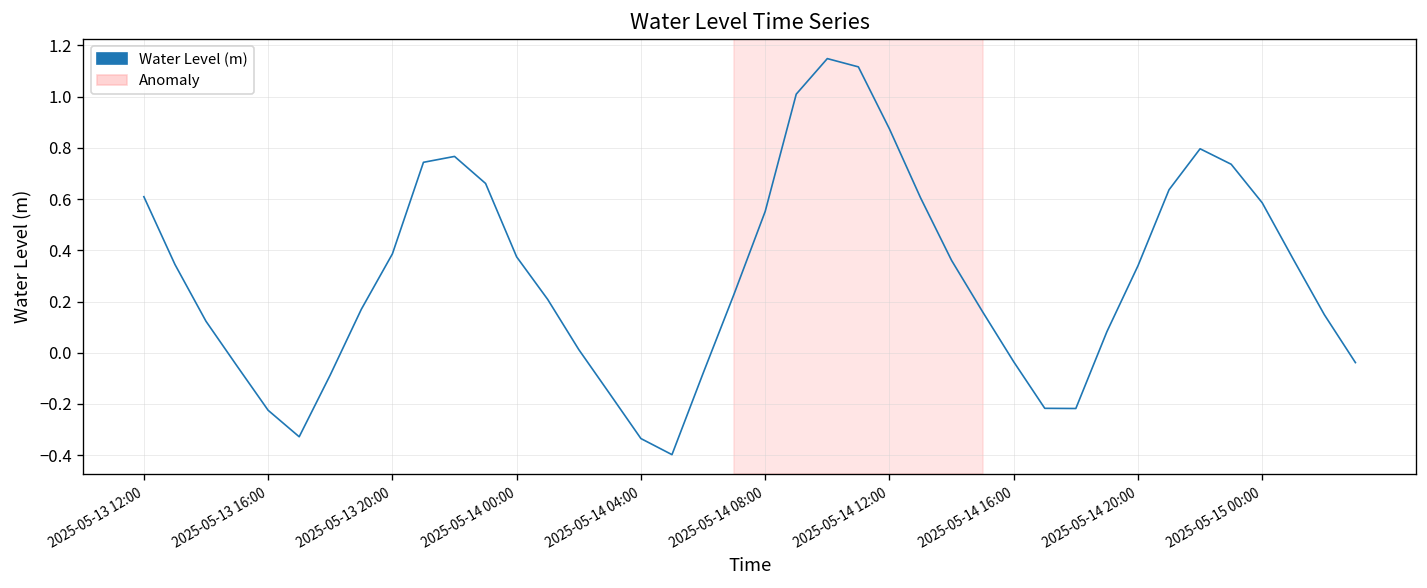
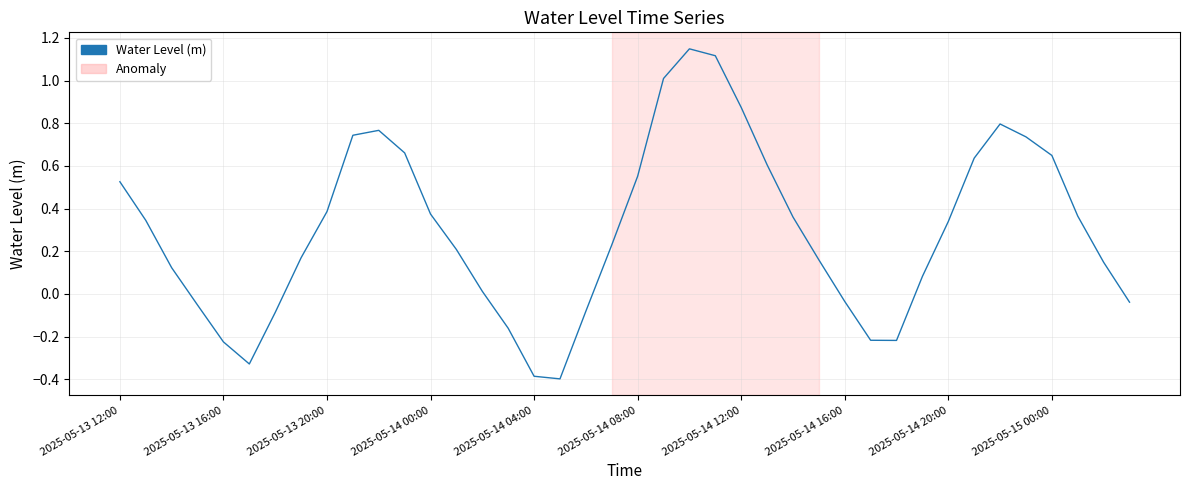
  {
-   "2025-05-13 12:00": 0.61,
+   "2025-05-13 12:00": 0.53,
    "2025-05-13 16:00": -0.22,
    "2025-05-13 20:00": 0.39,
    "2025-05-14 00:00": 0.37,
-   "2025-05-14 04:00": -0.34,
+   "2025-05-14 04:00": -0.39,
    "2025-05-14 08:00": 0.55,
    "2025-05-14 12:00": 0.87,
    "2025-05-14 16:00": -0.04,
    "2025-05-14 20:00": 0.34,
-   "2025-05-15 00:00": 0.59
+   "2025-05-15 00:00": 0.65
  }
